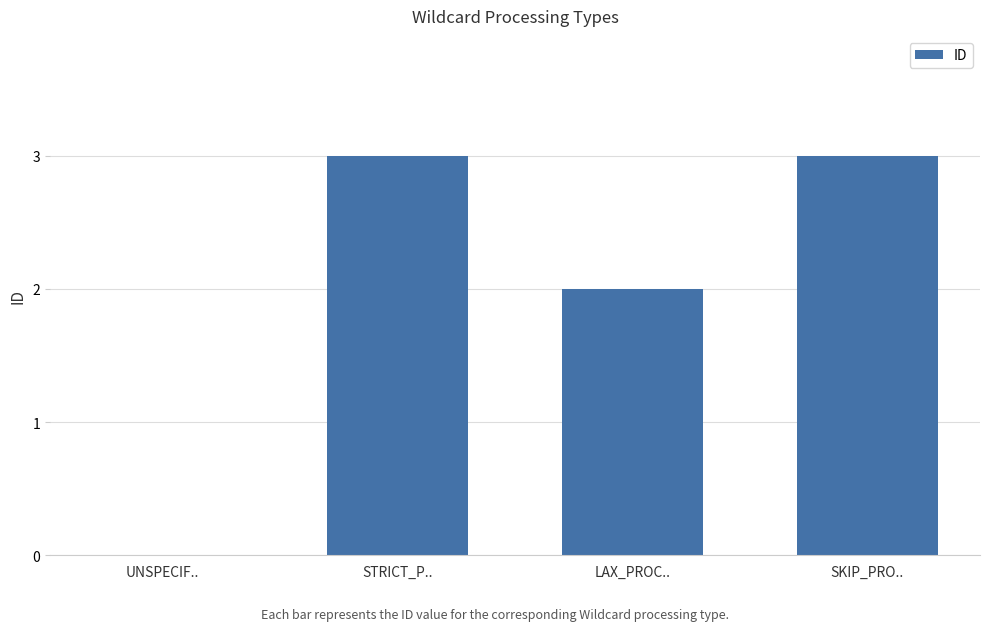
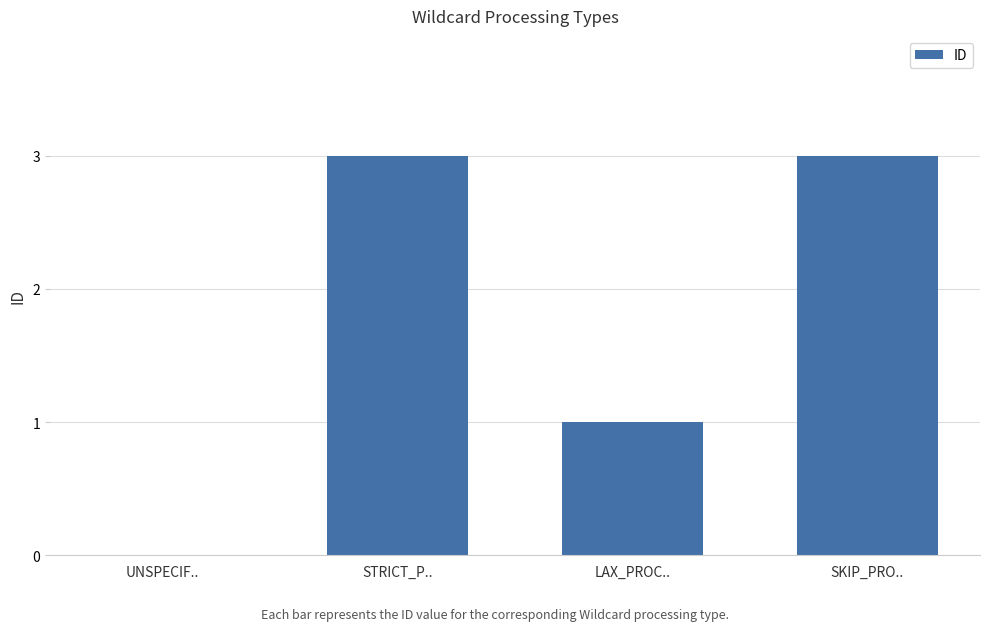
  {
    "UNSPECIF..": 0,
    "STRICT_P..": 3,
-   "LAX_PROC..": 2,
+   "LAX_PROC..": 1,
    "SKIP_PRO..": 3
  }
